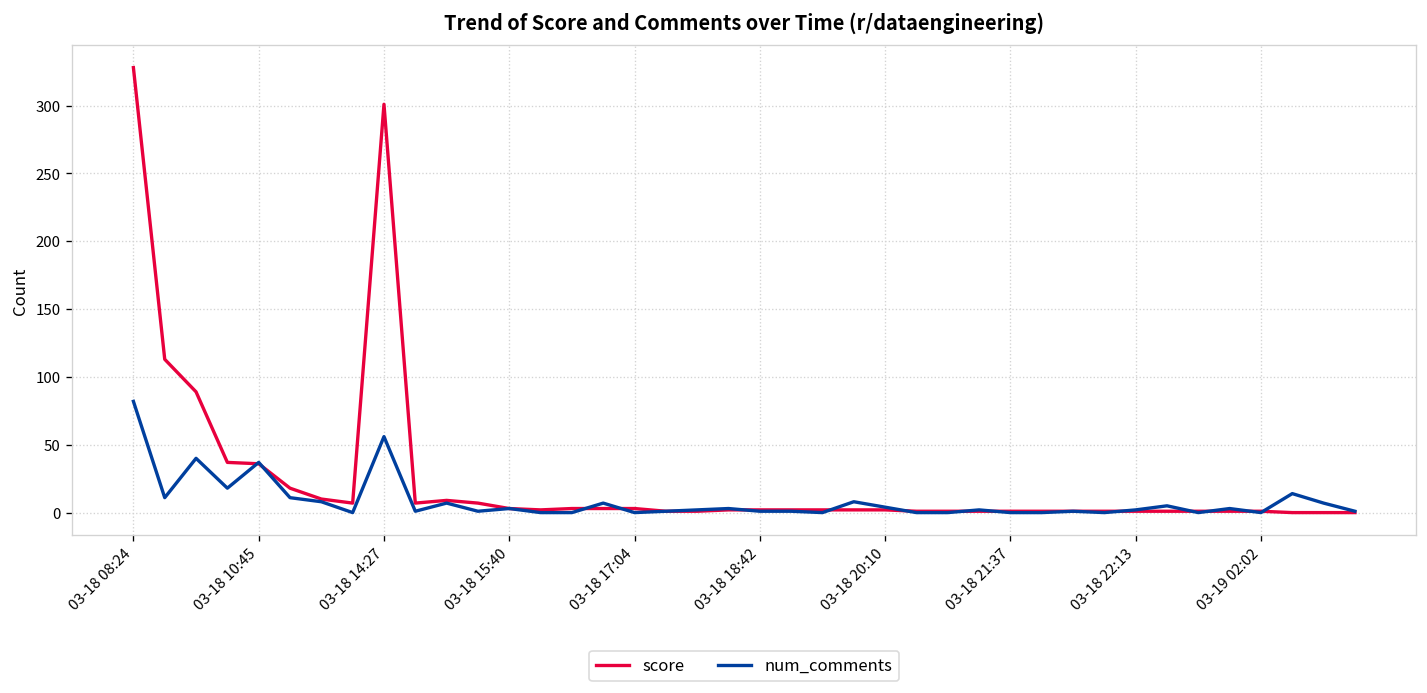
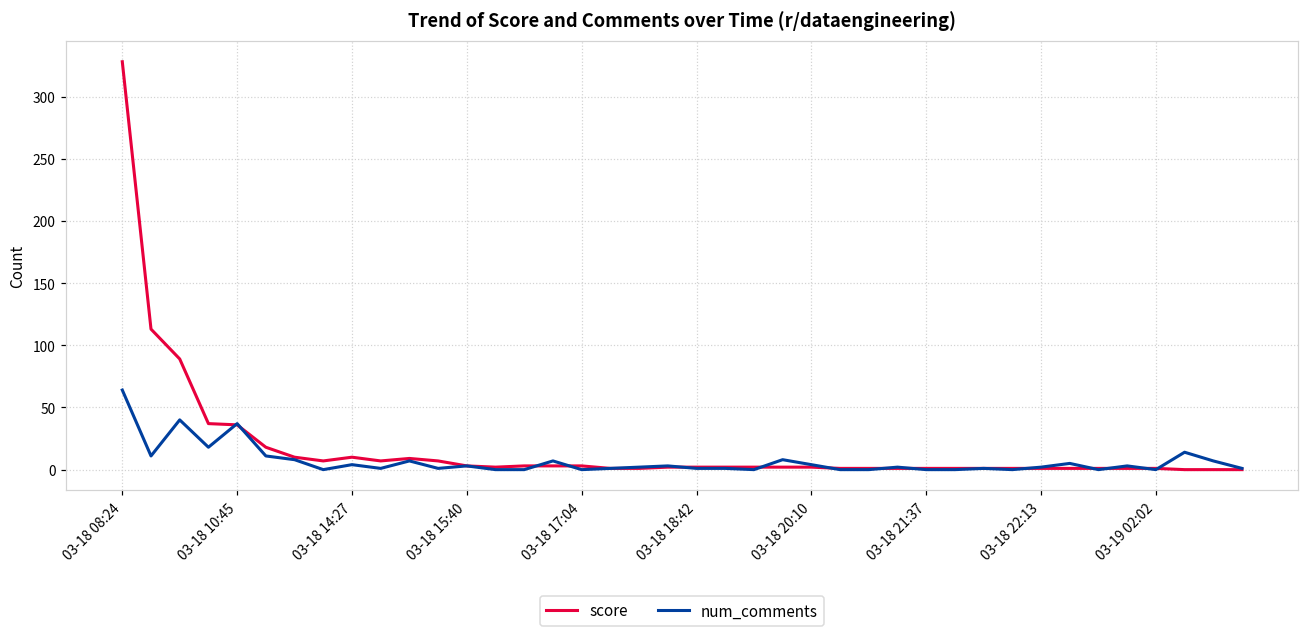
  {
    "score": {
      "03-18 08:24": 328,
-     "03-18 14:27": 301,
+     "03-18 14:27": 10,
      "03-18 17:04": 3
    },
    "num_comments": {
-     "03-18 08:24": 82,
-     "03-18 14:27": 56,
+     "03-18 08:24": 64,
+     "03-18 14:27": 4,
      "03-18 17:04": 0
    }
  }
